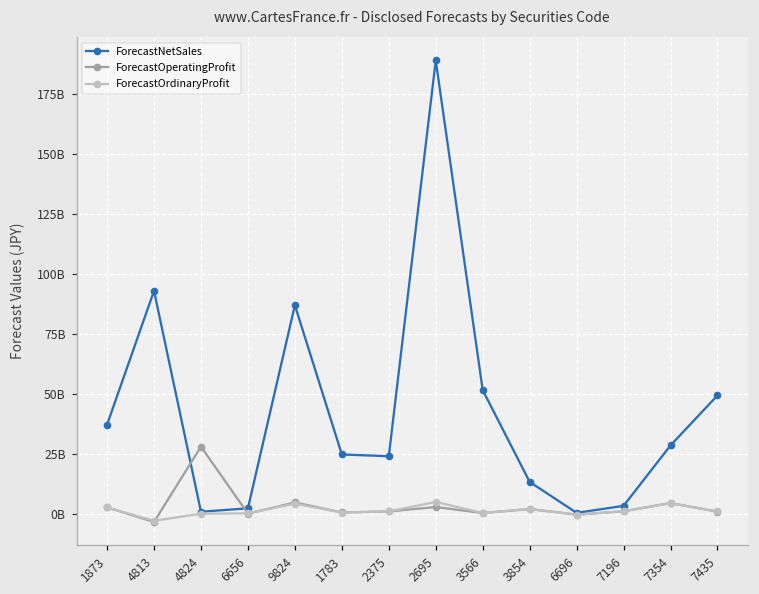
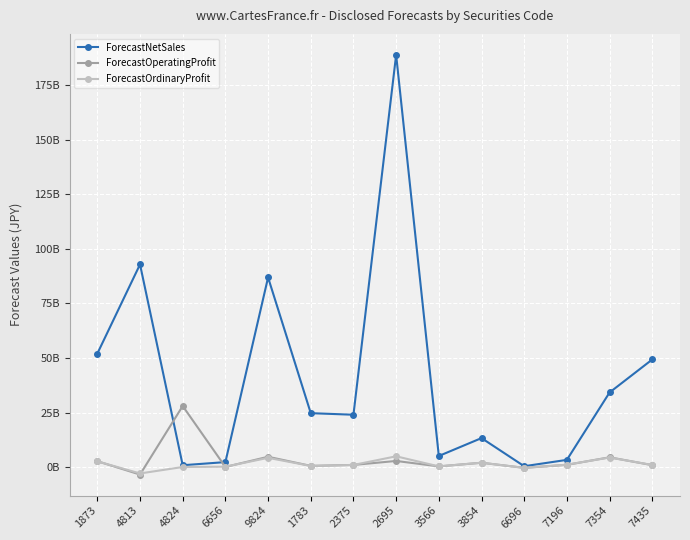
  {
    "ForecastNetSales": {
-     "1873": 37000000000,
+     "1873": 52000000000,
      "4813": 93000000000,
      "6656": 2000000000,
      "9824": 87000000000,
      "1783": 25000000000,
      "2375": 24000000000,
      "2695": 189000000000,
-     "3566": 52000000000,
+     "3566": 5000000000,
      "3854": 13000000000,
      "7196": 3000000000,
-     "7354": 29000000000,
+     "7354": 34000000000,
      "7435": 49000000000
    }
  }
